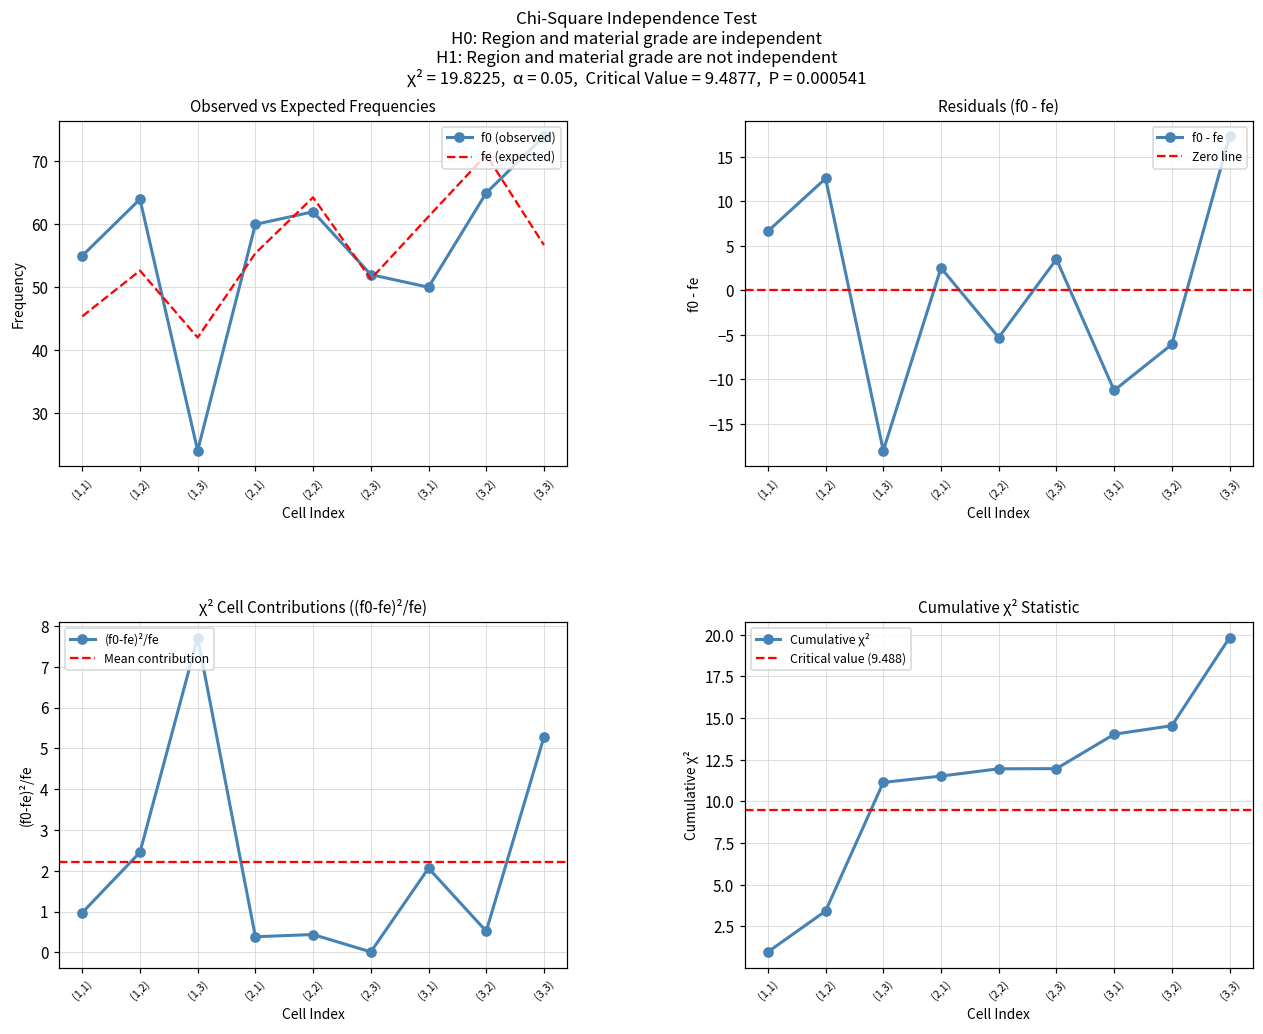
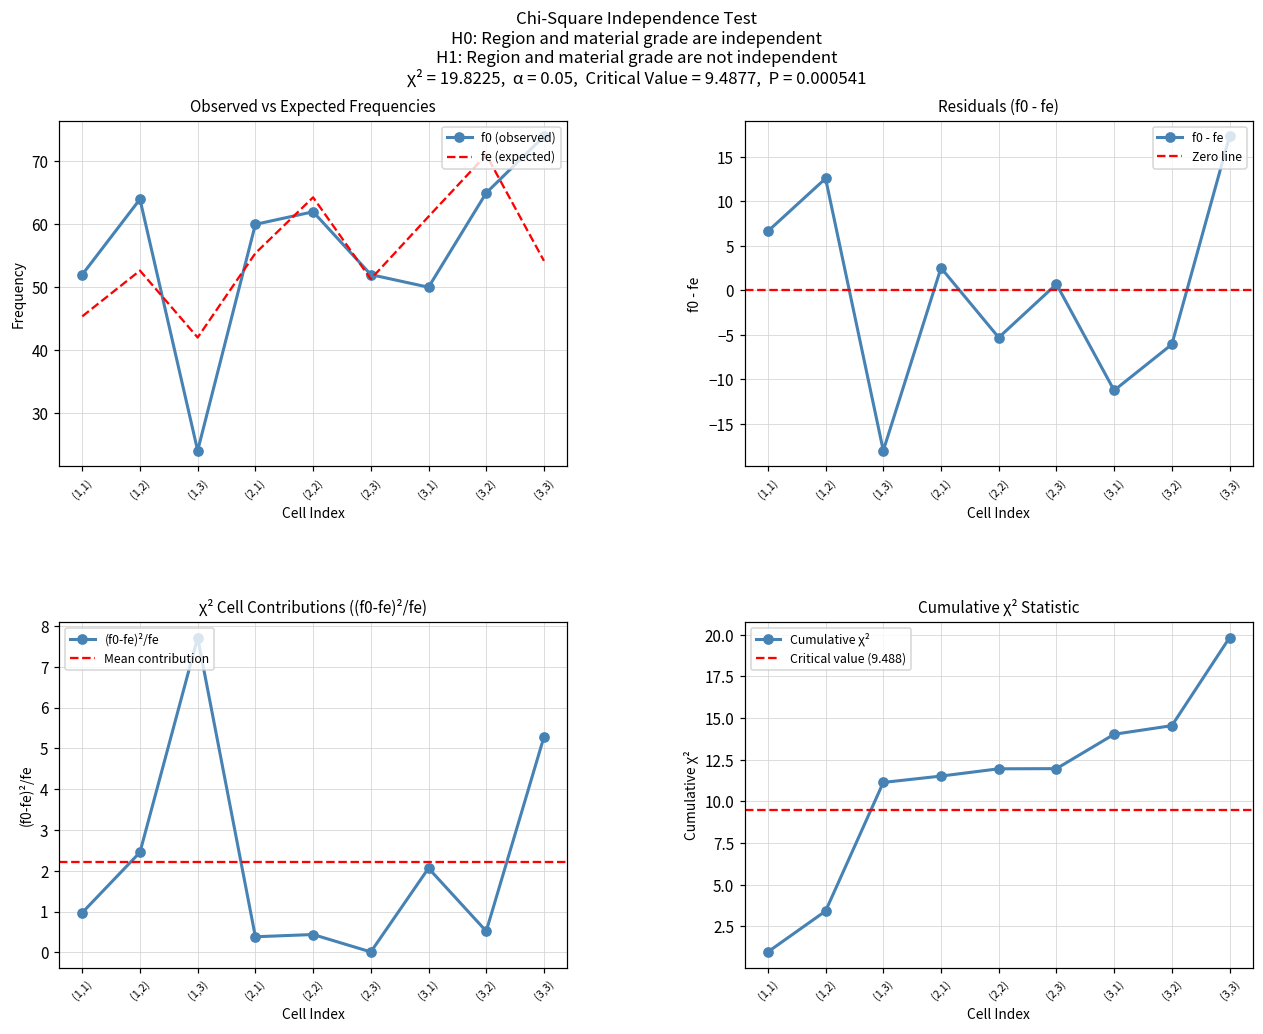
  {
    "Observed vs Expected Frequencies": {
      "f0 (observed)": {
-       "(1,1)": 55,
+       "(1,1)": 52,
        "(1,2)": 64,
        "(1,3)": 24,
        "(2,1)": 60,
        "(2,2)": 62,
        "(2,3)": 52,
        "(3,1)": 50,
        "(3,2)": 65
      },
      "fe (expected)": {
        "(1,1)": 45,
        "(1,2)": 53,
        "(1,3)": 42,
        "(2,1)": 55,
        "(2,2)": 64,
        "(2,3)": 51,
        "(3,1)": 61,
-       "(3,3)": 57
+       "(3,3)": 54
      }
    },
    "Residuals (f0 - fe)": {
      "(1,1)": 7,
      "(1,2)": 13,
      "(1,3)": -18,
      "(2,1)": 3,
      "(2,2)": -5,
-     "(2,3)": 4,
+     "(2,3)": 1,
      "(3,1)": -11,
      "(3,2)": -6
    },
    "χ² Cell Contributions ((f0-fe)²/fe)": {
      "(1,1)": 1.0,
      "(1,2)": 2.5,
      "(2,1)": 0.4,
      "(2,2)": 0.4,
      "(2,3)": 0.0,
      "(3,1)": 2.1,
      "(3,2)": 0.5,
      "(3,3)": 5.3
    },
    "Cumulative χ² Statistic": {
      "(1,1)": 1.0,
      "(1,2)": 3.4,
      "(1,3)": 11.1,
      "(2,1)": 11.5,
      "(2,2)": 12.0,
      "(2,3)": 12.0,
      "(3,1)": 14.0,
      "(3,2)": 14.5,
      "(3,3)": 19.8
    }
  }
